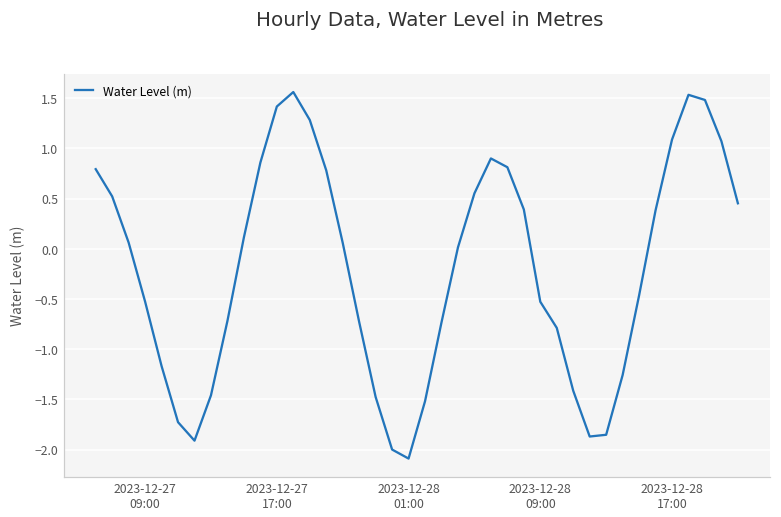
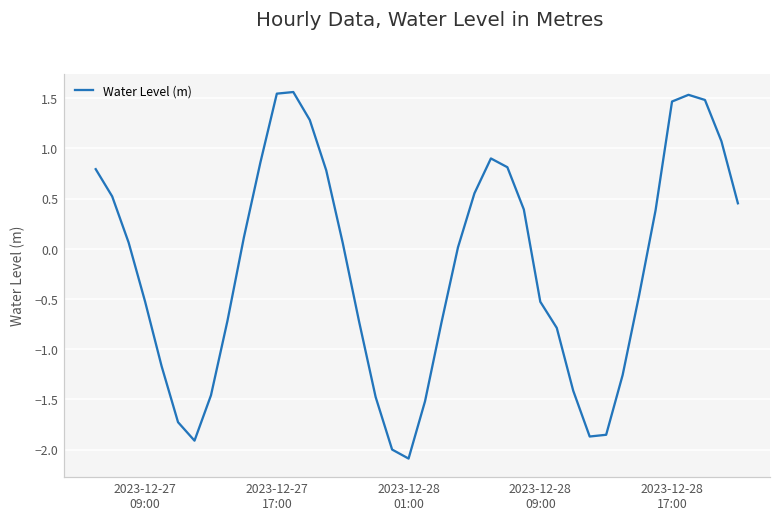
  {
    "2023-12-27 09:00": -0.5,
-   "2023-12-27 17:00": 1.4,
+   "2023-12-27 17:00": 1.5,
    "2023-12-28 01:00": -2.1,
    "2023-12-28 09:00": -0.5,
-   "2023-12-28 17:00": 1.1
+   "2023-12-28 17:00": 1.5
  }
